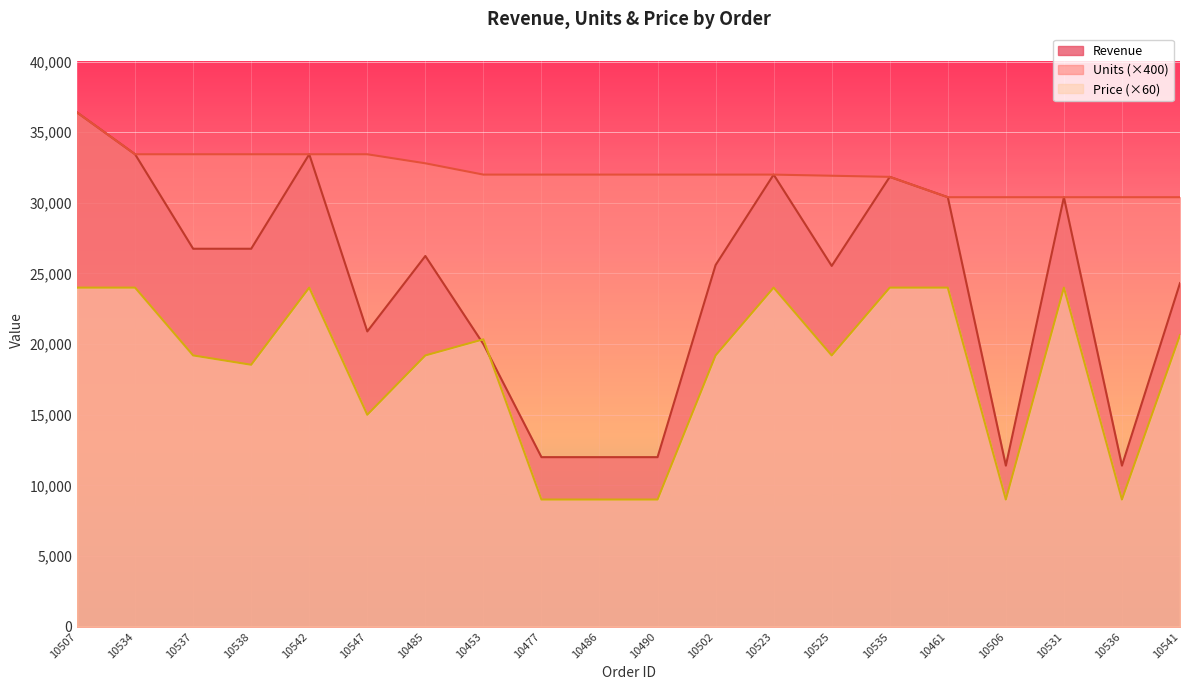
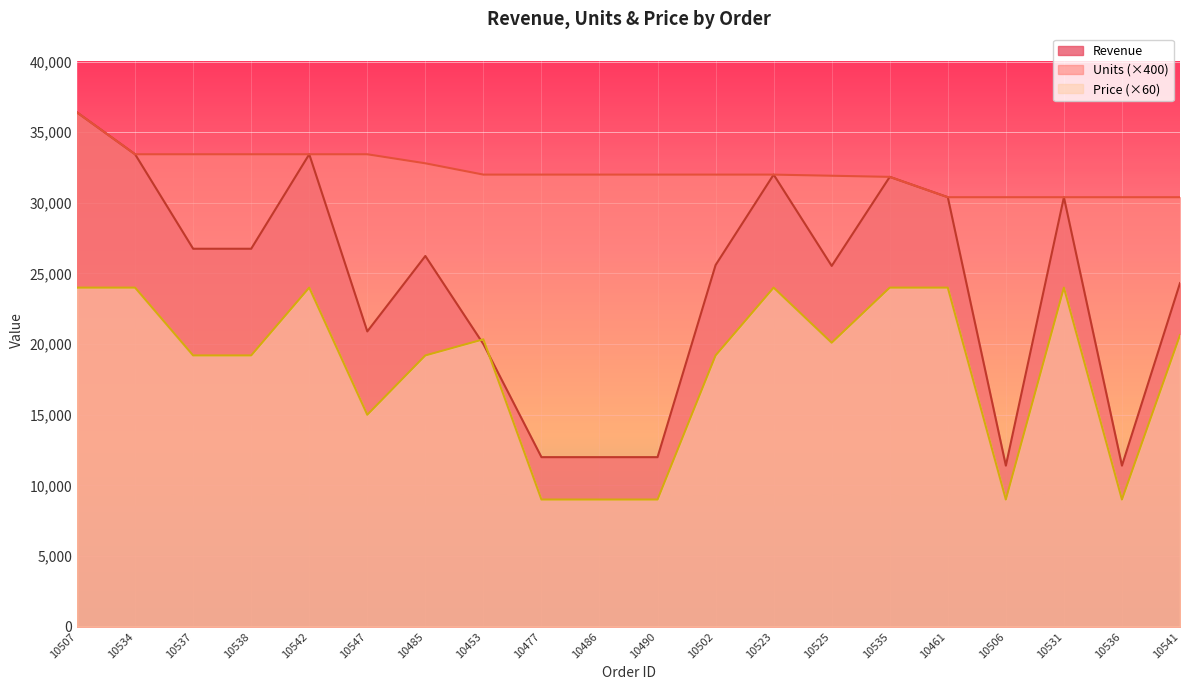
  {
    "Price (×60)": {
      "10507": "24,000",
      "10534": "24,000",
      "10537": "19,200",
-     "10538": "18,500",
+     "10538": "19,200",
      "10542": "24,000",
      "10547": "15,000",
      "10485": "19,200",
      "10453": "20,300",
      "10477": "9,000",
      "10486": "9,000",
      "10490": "9,000",
      "10502": "19,200",
      "10523": "24,000",
-     "10525": "19,200",
+     "10525": "20,100",
      "10535": "24,000",
      "10461": "24,000",
      "10506": "9,000",
      "10531": "24,000",
      "10536": "9,000",
      "10541": "20,600"
    }
  }
